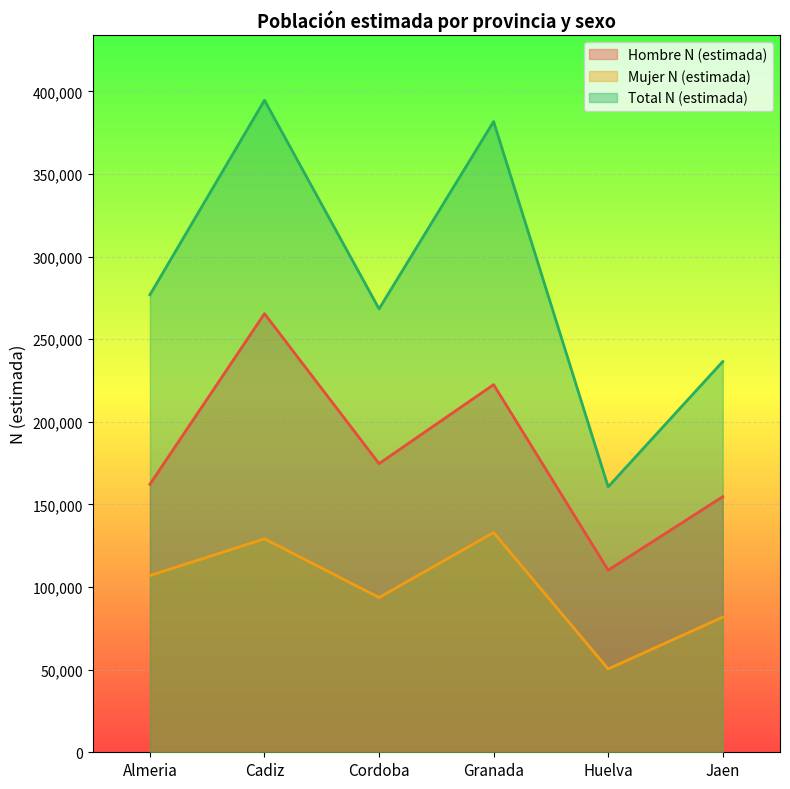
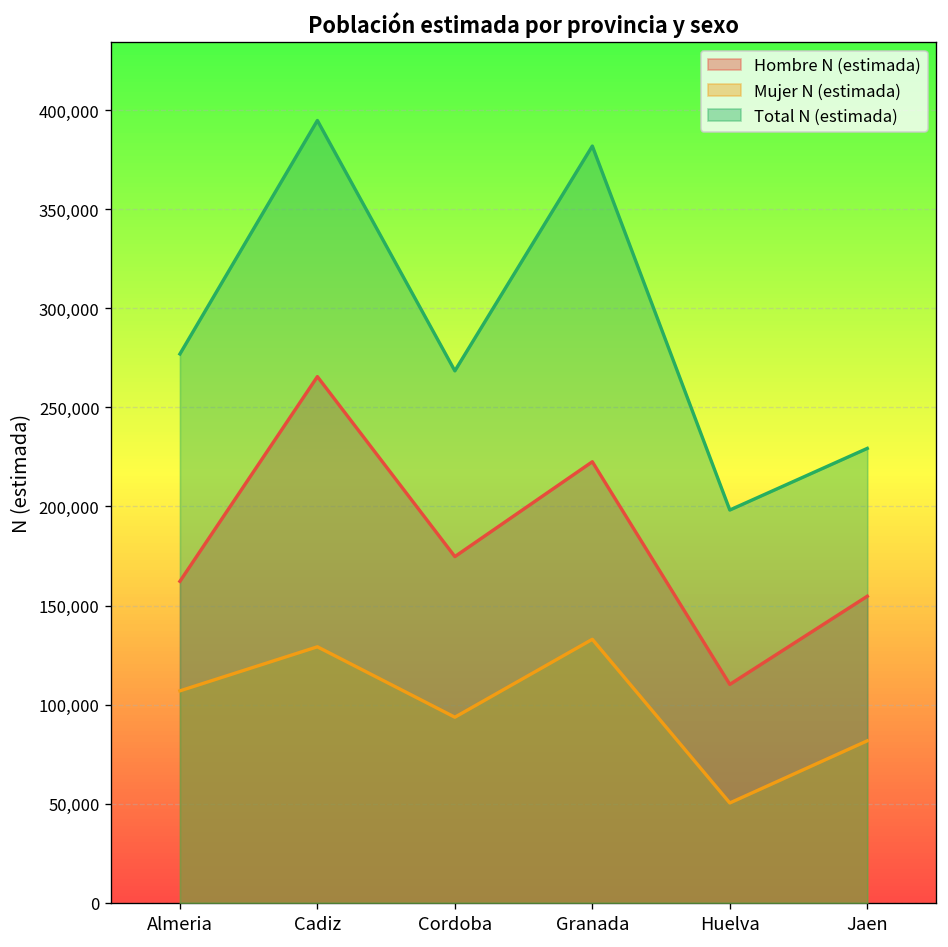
  {
    "Total N (estimada)": {
      "Almeria": "277,000",
      "Cadiz": "395,000",
      "Cordoba": "268,000",
      "Granada": "382,000",
-     "Huelva": "161,000",
-     "Jaen": "236,000"
+     "Huelva": "198,000",
+     "Jaen": "229,000"
    }
  }
